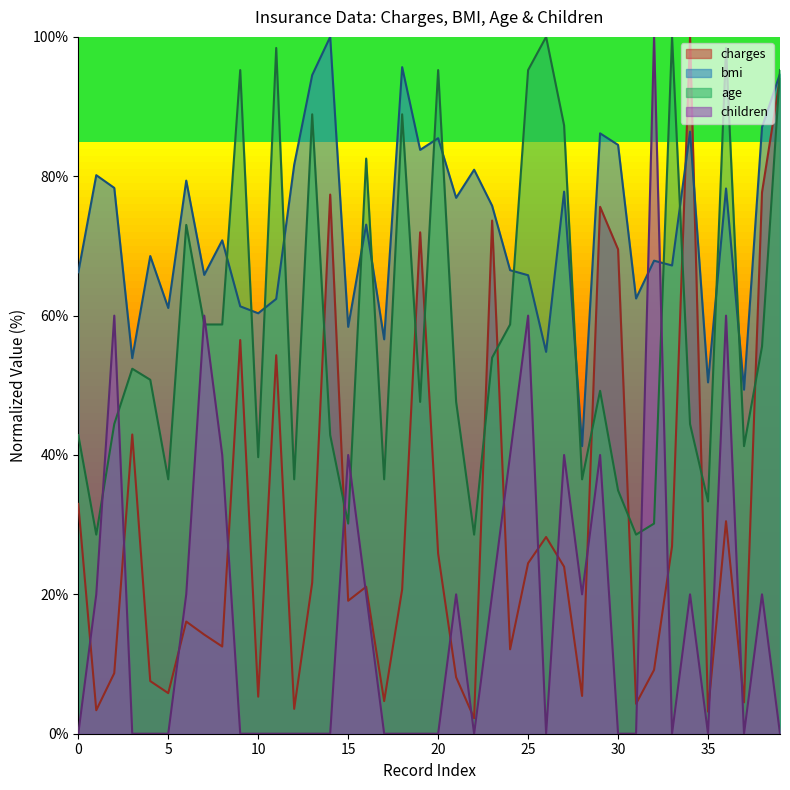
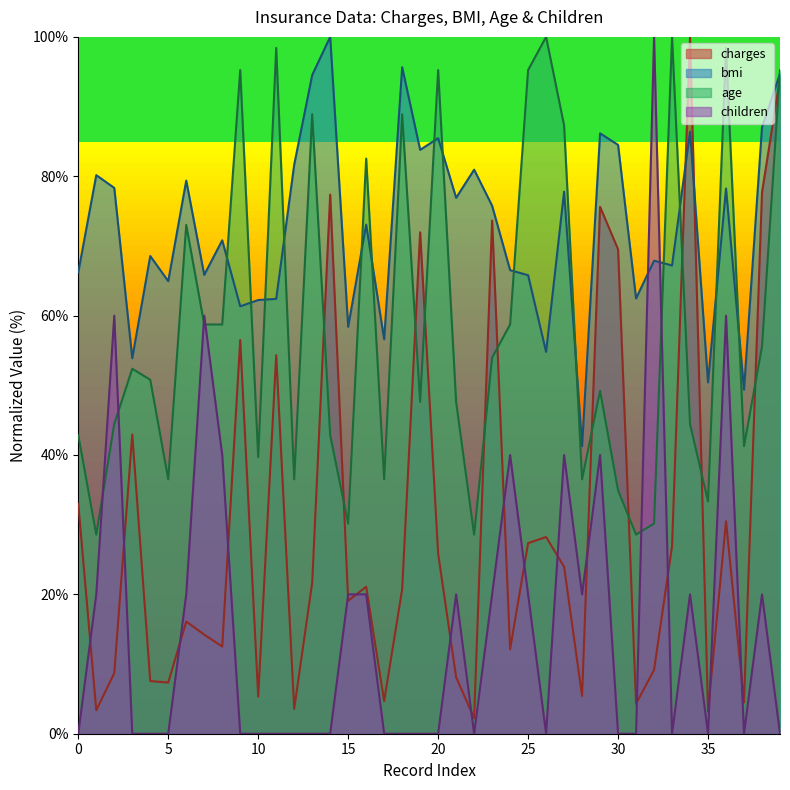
  {
    "charges": {
      "0": "33%",
-     "5": "6%",
+     "5": "7%",
      "10": "5%",
      "15": "19%",
      "20": "26%",
-     "25": "24%",
+     "25": "27%",
      "30": "70%",
      "35": "3%"
    },
    "bmi": {
      "0": "66%",
-     "5": "61%",
-     "10": "60%",
+     "5": "65%",
+     "10": "62%",
      "15": "58%",
      "20": "85%",
      "25": "66%",
      "30": "85%",
      "35": "50%"
    },
    "age": {
      "0": "43%",
      "5": "37%",
      "10": "40%",
      "15": "30%",
      "20": "95%",
      "25": "95%",
      "30": "35%",
      "35": "33%"
    },
    "children": {
      "0": "0%",
      "5": "0%",
      "10": "0%",
-     "15": "40%",
+     "15": "20%",
      "20": "0%",
-     "25": "60%",
+     "25": "20%",
      "30": "0%",
      "35": "0%"
    }
  }
